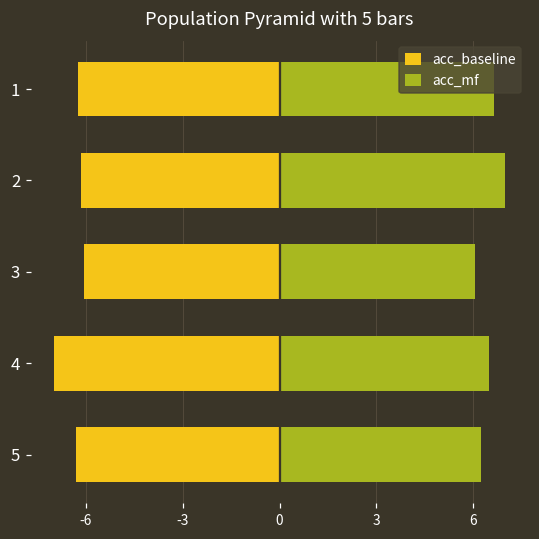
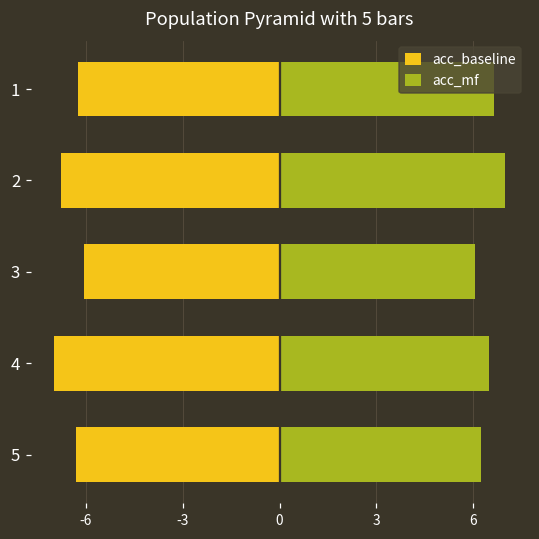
  {
    "acc_baseline": {
      "1": -6.3,
-     "2": -6.2,
+     "2": -6.8,
      "3": -6.1,
      "4": -7.0,
      "5": -6.3
    },
    "acc_mf": {
      "2": 7.0,
      "3": 6.1,
      "4": 6.5,
      "5": 6.2
    }
  }
